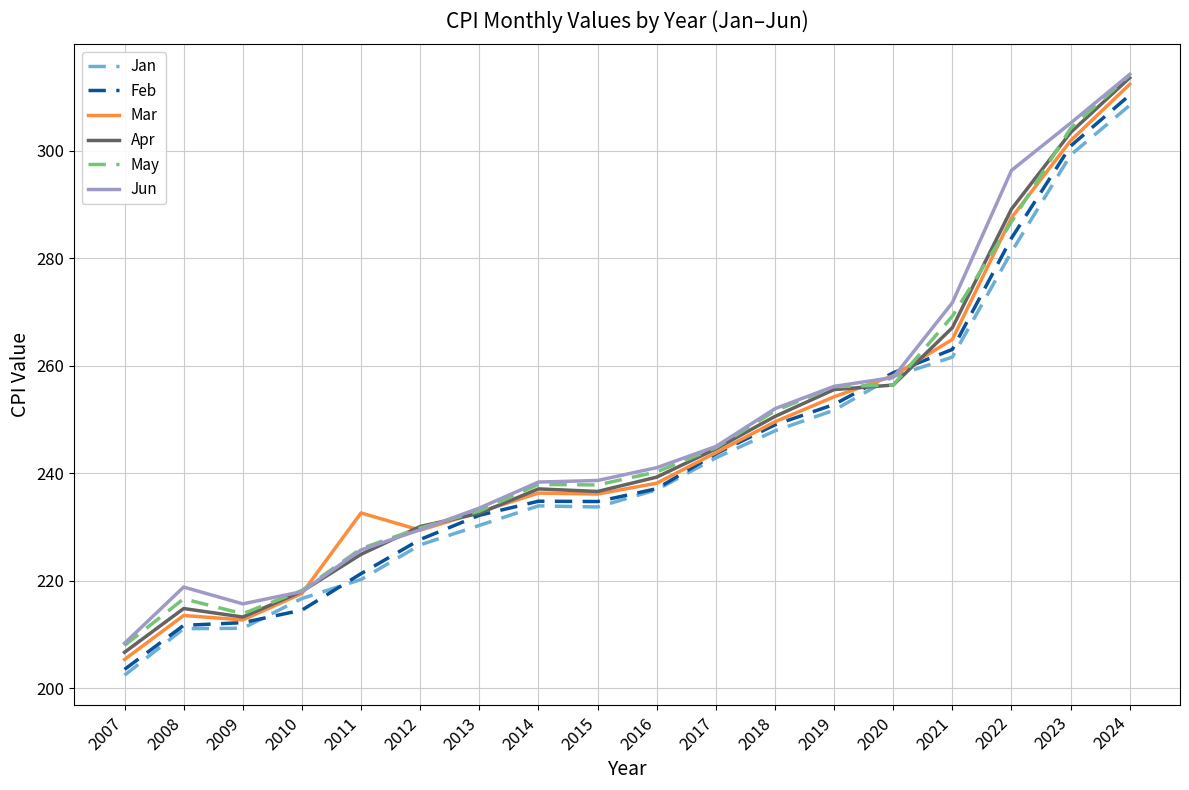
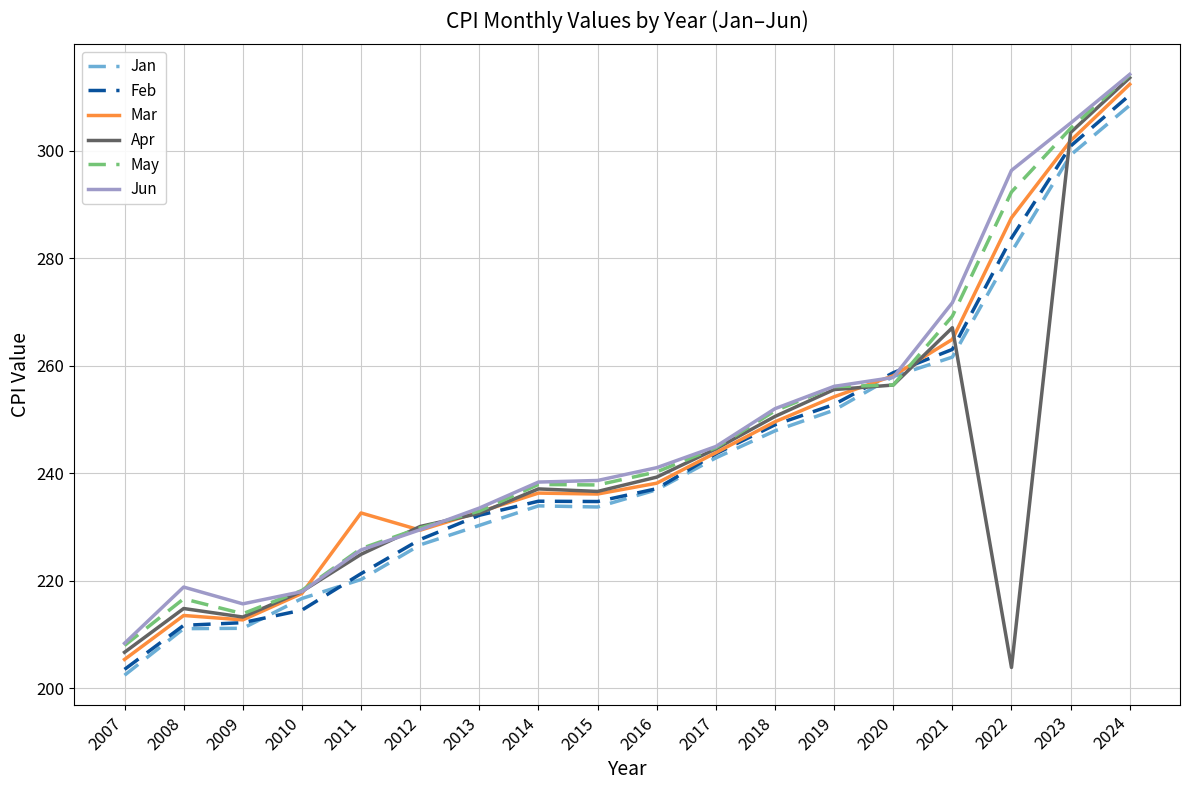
  {
    "Feb": {
      "2007": 203,
      "2008": 212,
      "2009": 212,
      "2010": 215,
      "2011": 221,
      "2012": 228,
      "2014": 235,
      "2015": 235,
      "2018": 249,
      "2019": 253,
      "2020": 259,
      "2021": 263,
      "2022": 284,
      "2023": 301,
      "2024": 310
    },
    "Mar": {
      "2007": 205,
      "2008": 214,
      "2009": 213,
      "2011": 233,
      "2014": 236,
      "2015": 236,
      "2016": 238,
      "2018": 250,
      "2019": 254,
      "2021": 265,
      "2022": 288,
      "2023": 302,
      "2024": 312
    },
    "Apr": {
      "2007": 207,
      "2008": 215,
      "2009": 213,
      "2011": 225,
      "2014": 237,
      "2015": 237,
      "2016": 239,
      "2018": 251,
      "2019": 256,
      "2021": 267,
-     "2022": 289,
+     "2022": 204,
      "2023": 303,
      "2024": 314
    },
    "May": {
      "2008": 217,
      "2009": 214,
      "2015": 238,
      "2016": 240,
      "2021": 269,
-     "2022": 287,
+     "2022": 292,
      "2023": 304
    }
  }
